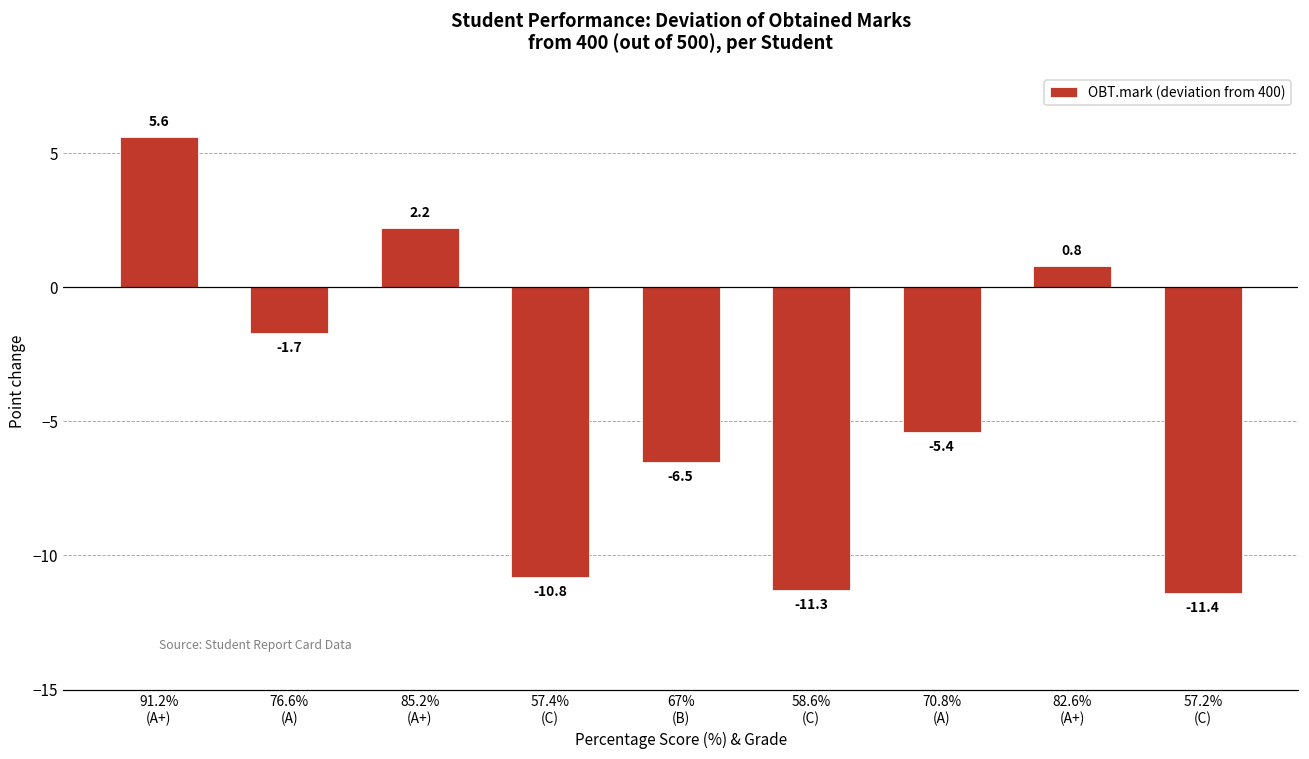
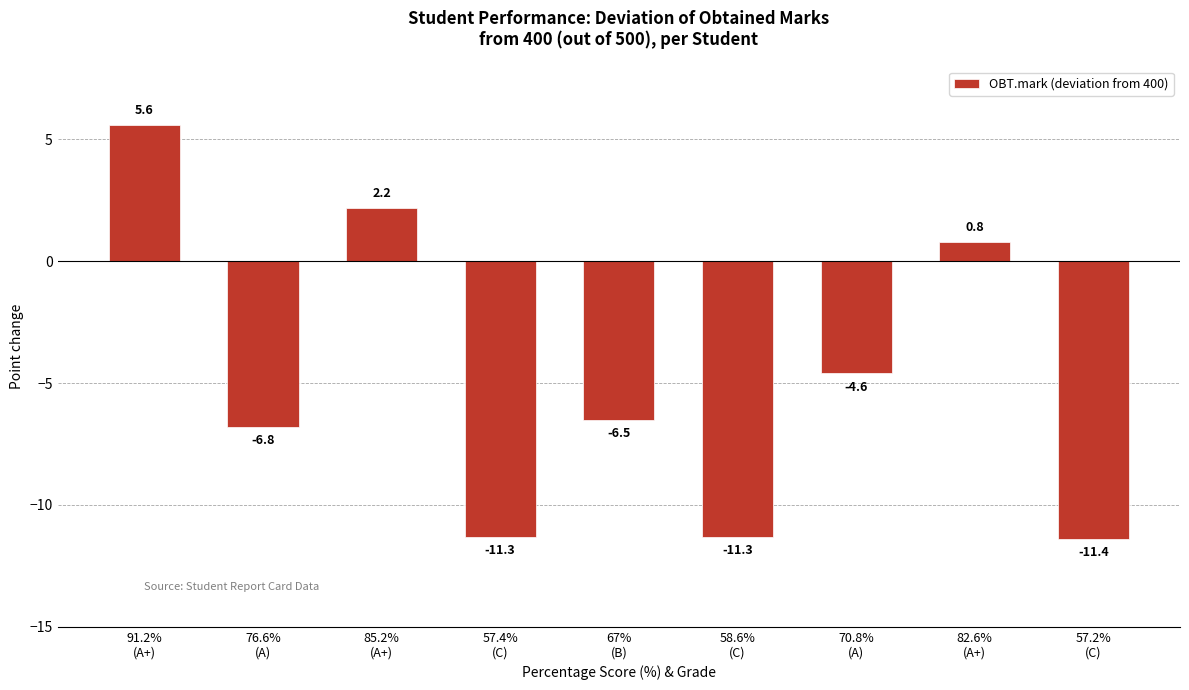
  {
    "91.2% (A+)": 5.6,
-   "76.6% (A)": -1.7,
+   "76.6% (A)": -6.8,
    "85.2% (A+)": 2.2,
-   "57.4% (C)": -10.8,
+   "57.4% (C)": -11.3,
    "67% (B)": -6.5,
    "58.6% (C)": -11.3,
-   "70.8% (A)": -5.4,
+   "70.8% (A)": -4.6,
    "82.6% (A+)": 0.8,
    "57.2% (C)": -11.4
  }
